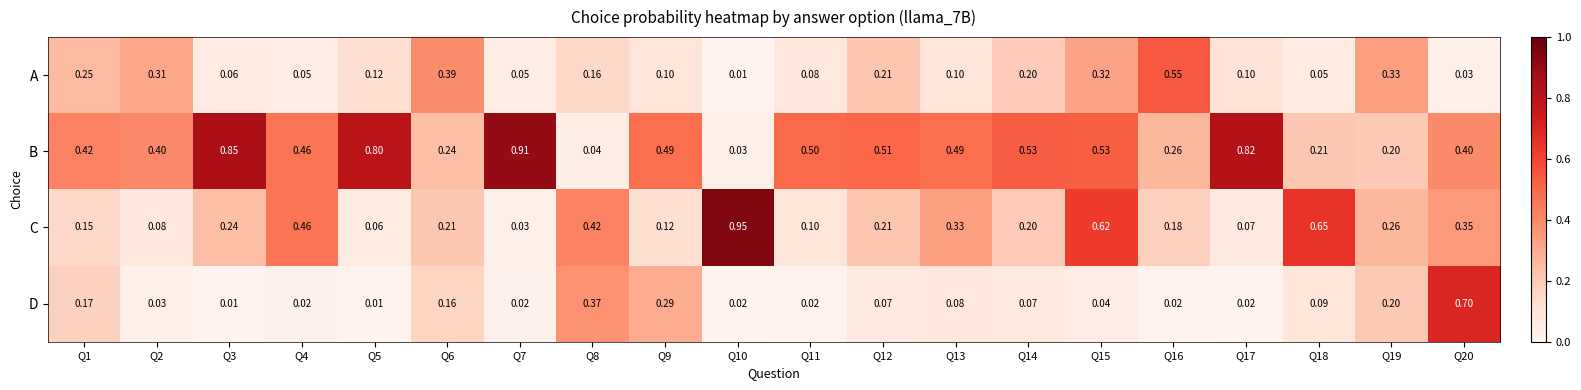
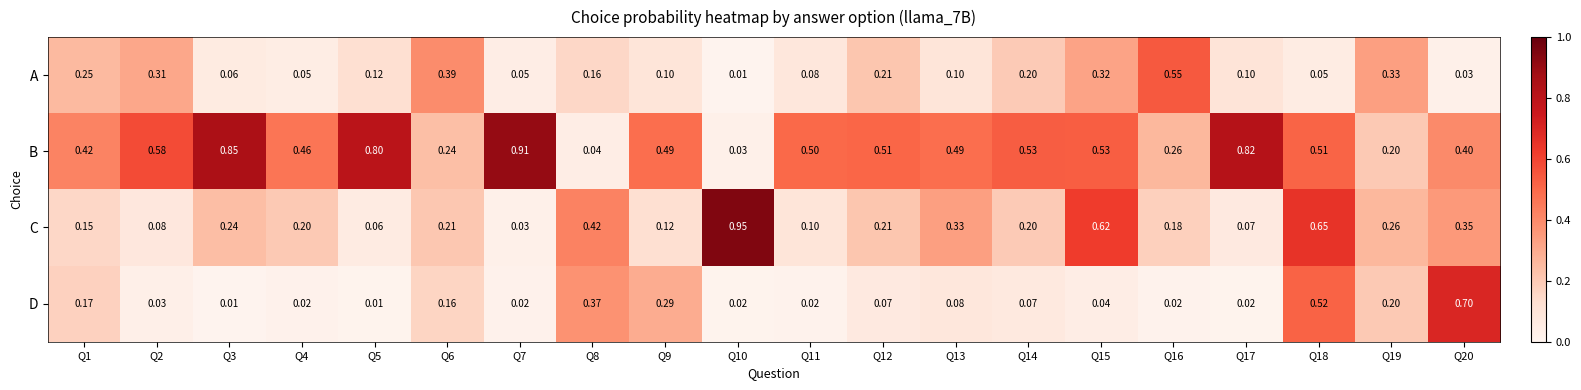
  {
    "A": {
      "Q1": 0.25,
      "Q2": 0.31,
      "Q3": 0.06,
      "Q4": 0.05,
      "Q5": 0.12,
      "Q6": 0.39,
      "Q7": 0.05,
      "Q8": 0.16,
      "Q9": 0.10,
      "Q10": 0.01,
      "Q11": 0.08,
      "Q12": 0.21,
      "Q13": 0.10,
      "Q14": 0.20,
      "Q15": 0.32,
      "Q16": 0.55,
      "Q17": 0.10,
      "Q18": 0.05,
      "Q19": 0.33,
      "Q20": 0.03
    },
    "B": {
      "Q1": 0.42,
-     "Q2": 0.40,
+     "Q2": 0.58,
      "Q3": 0.85,
      "Q4": 0.46,
      "Q5": 0.80,
      "Q6": 0.24,
      "Q7": 0.91,
      "Q8": 0.04,
      "Q9": 0.49,
      "Q10": 0.03,
      "Q11": 0.50,
      "Q12": 0.51,
      "Q13": 0.49,
      "Q14": 0.53,
      "Q15": 0.53,
      "Q16": 0.26,
      "Q17": 0.82,
-     "Q18": 0.21,
+     "Q18": 0.51,
      "Q19": 0.20,
      "Q20": 0.40
    },
    "C": {
      "Q1": 0.15,
      "Q2": 0.08,
      "Q3": 0.24,
-     "Q4": 0.46,
+     "Q4": 0.20,
      "Q5": 0.06,
      "Q6": 0.21,
      "Q7": 0.03,
      "Q8": 0.42,
      "Q9": 0.12,
      "Q10": 0.95,
      "Q11": 0.10,
      "Q12": 0.21,
      "Q13": 0.33,
      "Q14": 0.20,
      "Q15": 0.62,
      "Q16": 0.18,
      "Q17": 0.07,
      "Q18": 0.65,
      "Q19": 0.26,
      "Q20": 0.35
    },
    "D": {
      "Q1": 0.17,
      "Q2": 0.03,
      "Q3": 0.01,
      "Q4": 0.02,
      "Q5": 0.01,
      "Q6": 0.16,
      "Q7": 0.02,
      "Q8": 0.37,
      "Q9": 0.29,
      "Q10": 0.02,
      "Q11": 0.02,
      "Q12": 0.07,
      "Q13": 0.08,
      "Q14": 0.07,
      "Q15": 0.04,
      "Q16": 0.02,
      "Q17": 0.02,
-     "Q18": 0.09,
+     "Q18": 0.52,
      "Q19": 0.20,
      "Q20": 0.70
    }
  }
